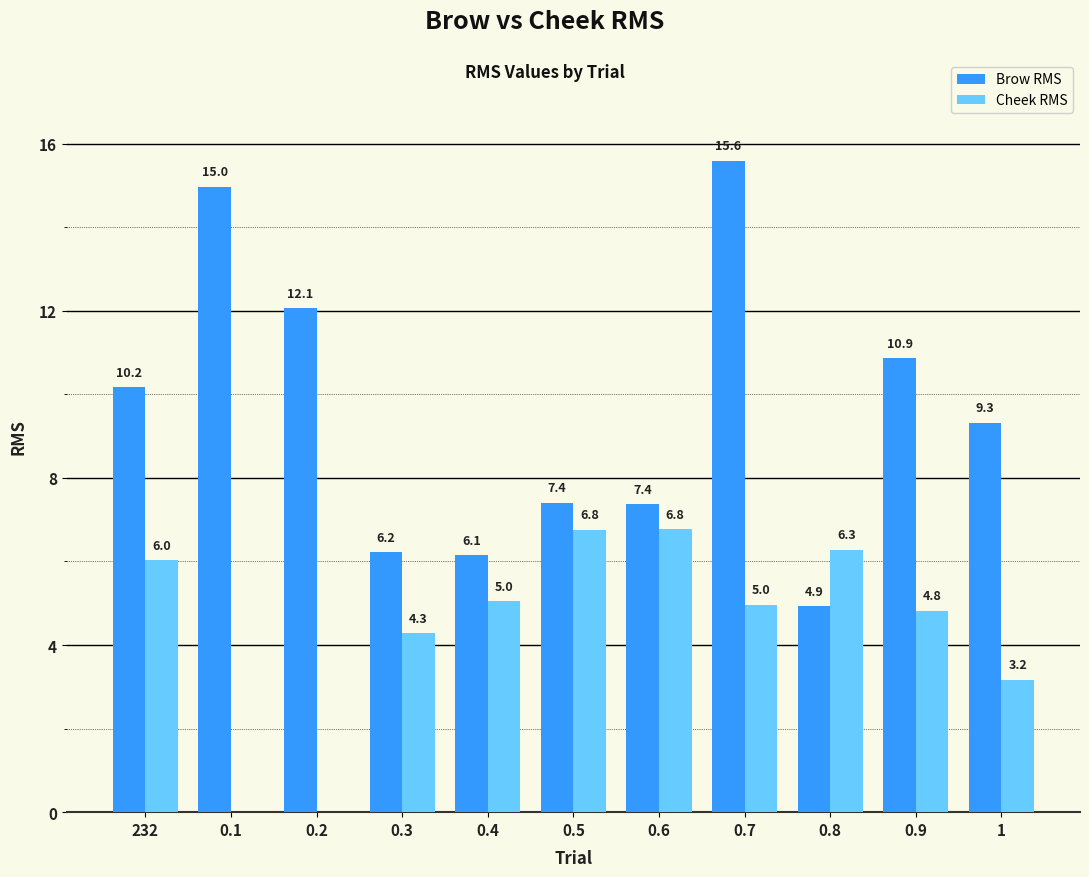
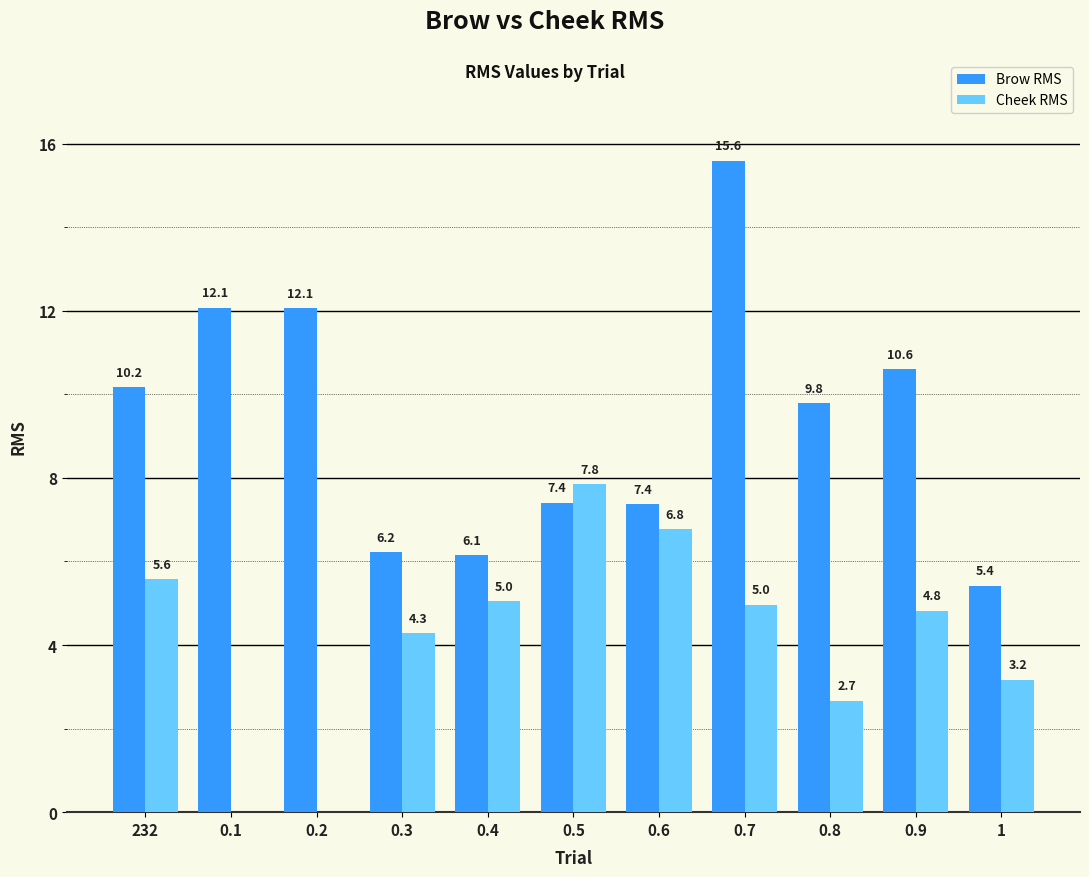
  {
    "Brow RMS": {
      "232": 10.2,
-     "0.1": 15.0,
+     "0.1": 12.1,
      "0.2": 12.1,
      "0.3": 6.2,
      "0.4": 6.1,
      "0.5": 7.4,
      "0.6": 7.4,
      "0.7": 15.6,
-     "0.8": 4.9,
-     "0.9": 10.9,
-     "1": 9.3
+     "0.8": 9.8,
+     "0.9": 10.6,
+     "1": 5.4
    },
    "Cheek RMS": {
-     "232": 6.0,
+     "232": 5.6,
      "0.3": 4.3,
      "0.4": 5.0,
-     "0.5": 6.8,
+     "0.5": 7.8,
      "0.6": 6.8,
      "0.7": 5.0,
-     "0.8": 6.3,
+     "0.8": 2.7,
      "0.9": 4.8,
      "1": 3.2
    }
  }
